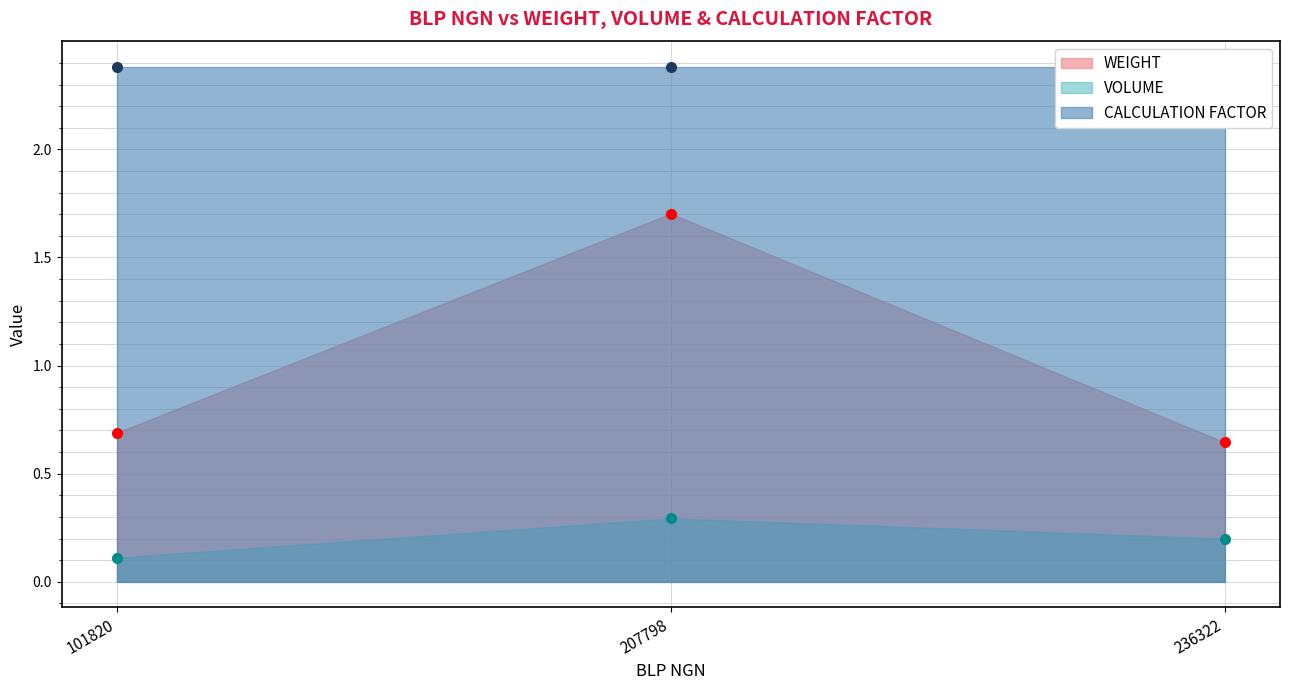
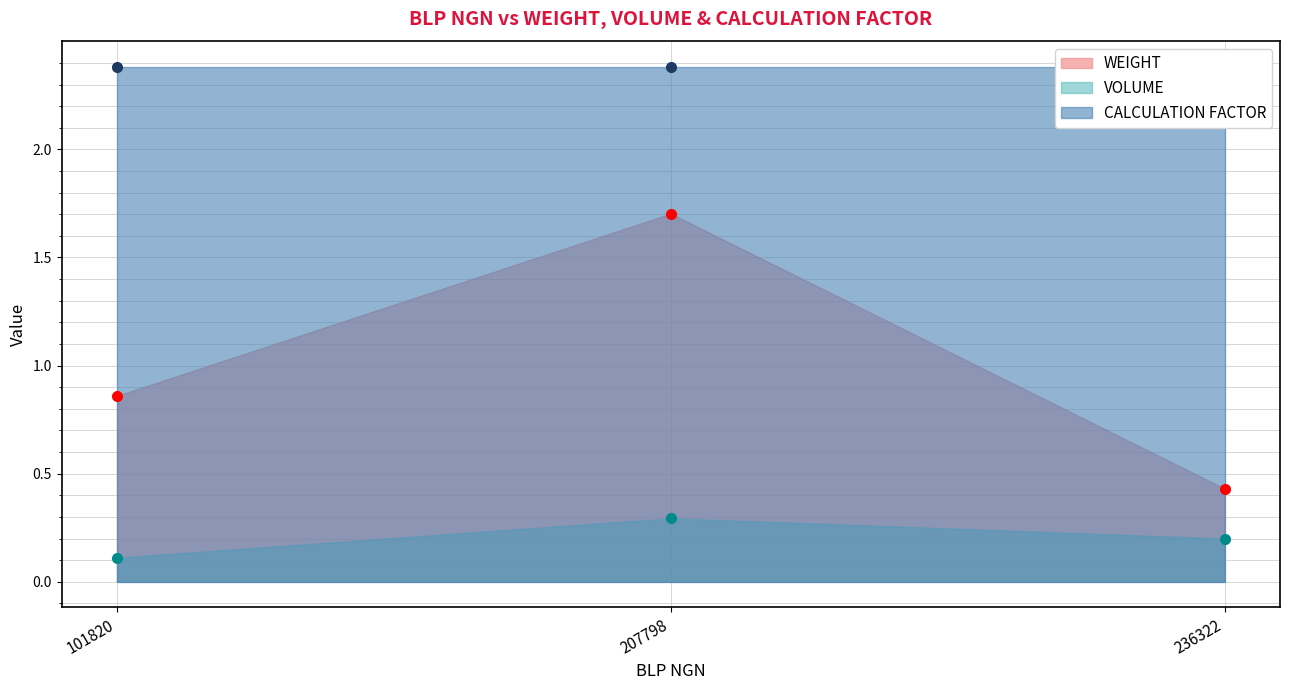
  {
    "WEIGHT": {
-     "101820": 0.69,
+     "101820": 0.86,
      "207798": 1.70,
-     "236322": 0.65
+     "236322": 0.43
    },
    "VOLUME": {
      "101820": 0.11,
      "207798": 0.29,
      "236322": 0.20
    },
    "CALCULATION FACTOR": {
      "101820": 2.38,
      "207798": 2.38
    }
  }
